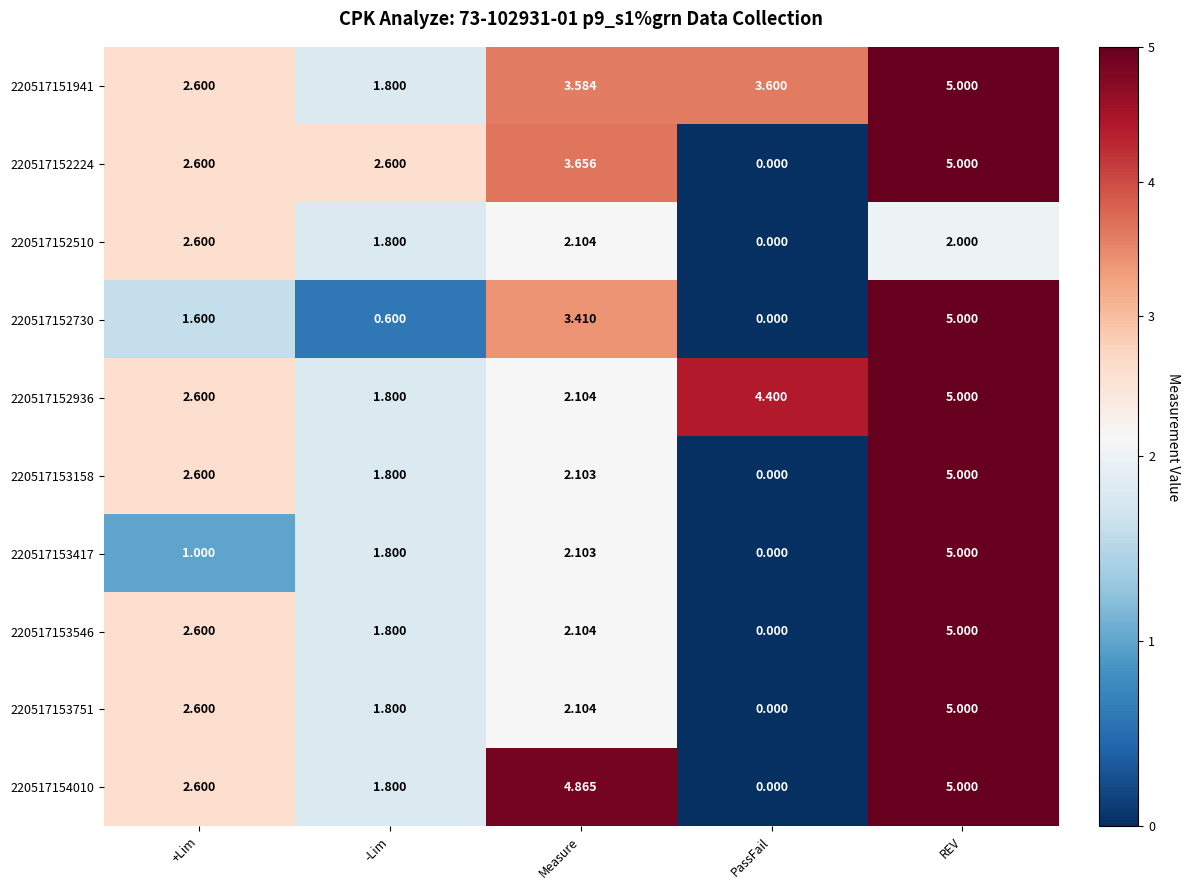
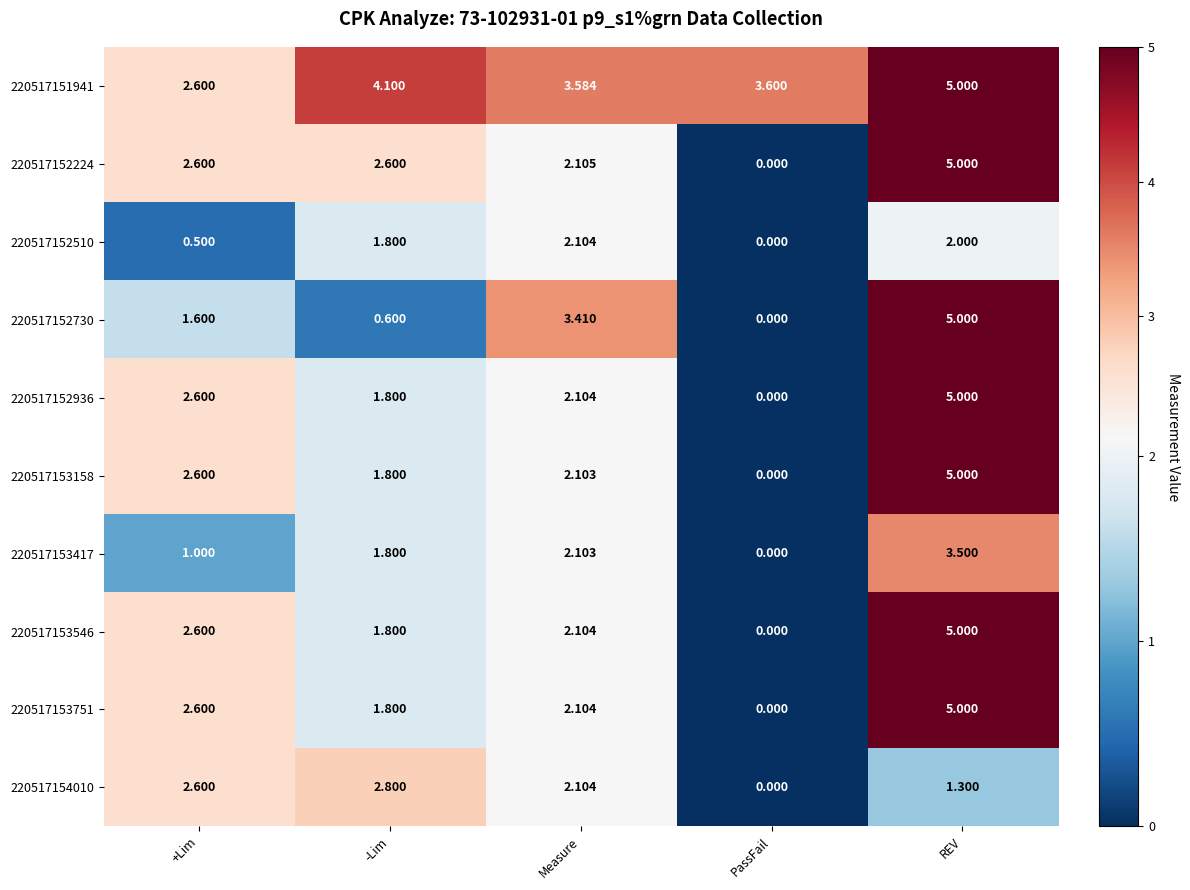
  {
    "220517151941": {
      "+Lim": 2.600,
-     "-Lim": 1.800,
+     "-Lim": 4.100,
      "Measure": 3.584,
      "PassFail": 3.600,
      "REV": 5.000
    },
    "220517152224": {
      "+Lim": 2.600,
      "-Lim": 2.600,
-     "Measure": 3.656,
+     "Measure": 2.105,
      "PassFail": 0.000,
      "REV": 5.000
    },
    "220517152510": {
-     "+Lim": 2.600,
+     "+Lim": 0.500,
      "-Lim": 1.800,
      "Measure": 2.104,
      "PassFail": 0.000,
      "REV": 2.000
    },
    "220517152730": {
      "+Lim": 1.600,
      "-Lim": 0.600,
      "Measure": 3.410,
      "PassFail": 0.000,
      "REV": 5.000
    },
    "220517152936": {
      "+Lim": 2.600,
      "-Lim": 1.800,
      "Measure": 2.104,
-     "PassFail": 4.400,
+     "PassFail": 0.000,
      "REV": 5.000
    },
    "220517153158": {
      "+Lim": 2.600,
      "-Lim": 1.800,
      "Measure": 2.103,
      "PassFail": 0.000,
      "REV": 5.000
    },
    "220517153417": {
      "+Lim": 1.000,
      "-Lim": 1.800,
      "Measure": 2.103,
      "PassFail": 0.000,
-     "REV": 5.000
+     "REV": 3.500
    },
    "220517153546": {
      "+Lim": 2.600,
      "-Lim": 1.800,
      "Measure": 2.104,
      "PassFail": 0.000,
      "REV": 5.000
    },
    "220517153751": {
      "+Lim": 2.600,
      "-Lim": 1.800,
      "Measure": 2.104,
      "PassFail": 0.000,
      "REV": 5.000
    },
    "220517154010": {
      "+Lim": 2.600,
-     "-Lim": 1.800,
-     "Measure": 4.865,
+     "-Lim": 2.800,
+     "Measure": 2.104,
      "PassFail": 0.000,
-     "REV": 5.000
+     "REV": 1.300
    }
  }
